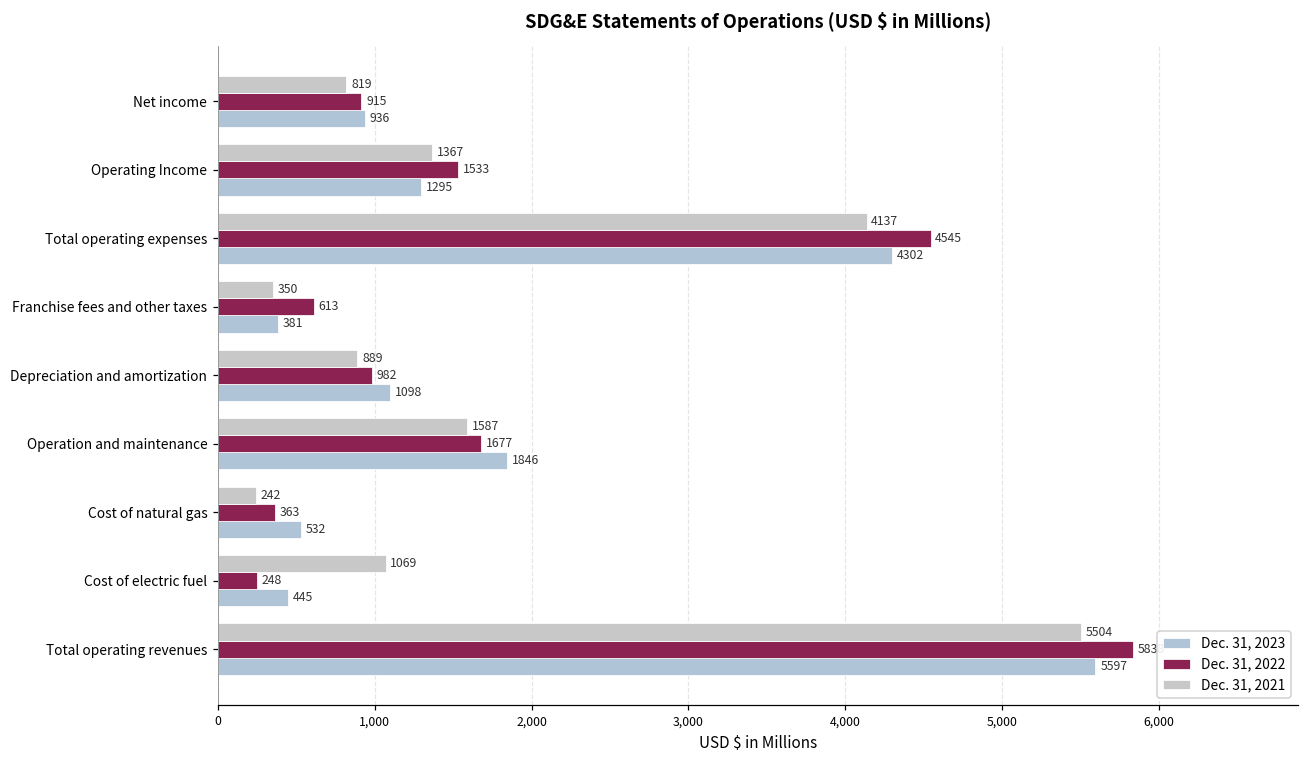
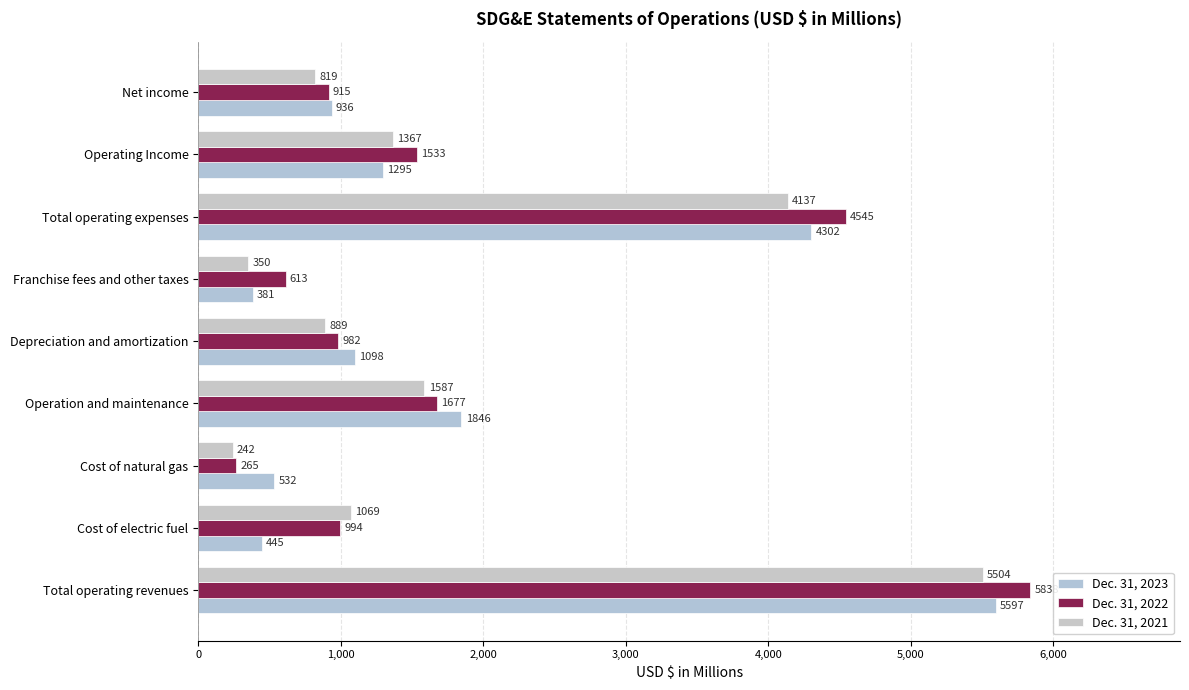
  {
    "Dec. 31, 2022": {
      "Net income": 915,
      "Operating Income": 1533,
      "Total operating expenses": 4545,
      "Franchise fees and other taxes": 613,
      "Depreciation and amortization": 982,
      "Operation and maintenance": 1677,
-     "Cost of natural gas": 363,
-     "Cost of electric fuel": 248
+     "Cost of natural gas": 265,
+     "Cost of electric fuel": 994
    }
  }
